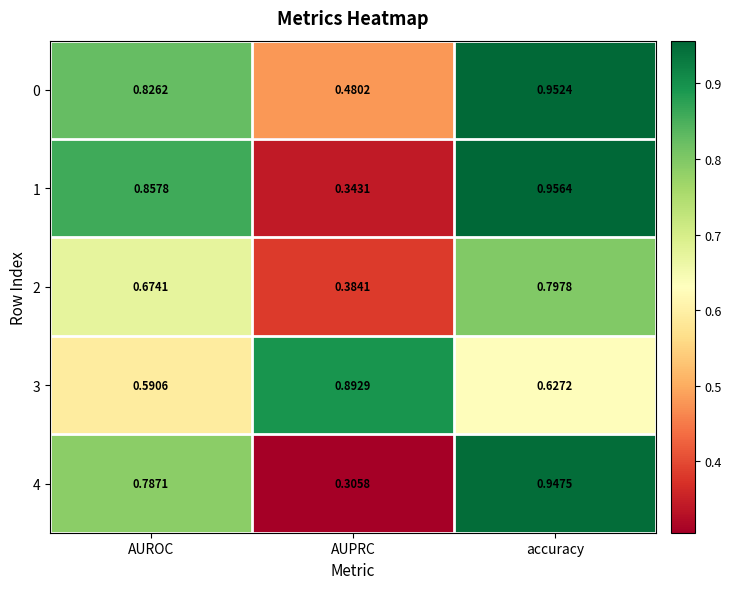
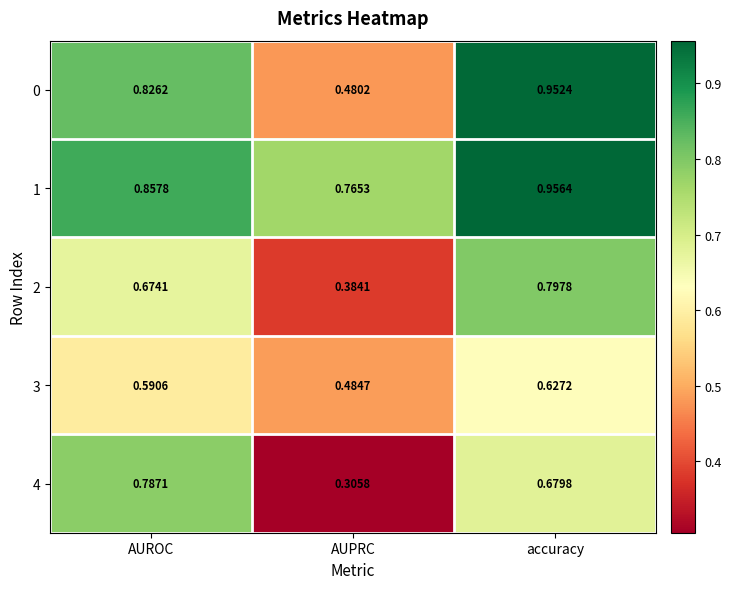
  {
    "0": {
      "AUROC": 0.8262,
      "AUPRC": 0.4802,
      "accuracy": 0.9524
    },
    "1": {
      "AUROC": 0.8578,
-     "AUPRC": 0.3431,
+     "AUPRC": 0.7653,
      "accuracy": 0.9564
    },
    "2": {
      "AUROC": 0.6741,
      "AUPRC": 0.3841,
      "accuracy": 0.7978
    },
    "3": {
      "AUROC": 0.5906,
-     "AUPRC": 0.8929,
+     "AUPRC": 0.4847,
      "accuracy": 0.6272
    },
    "4": {
      "AUROC": 0.7871,
      "AUPRC": 0.3058,
-     "accuracy": 0.9475
+     "accuracy": 0.6798
    }
  }
